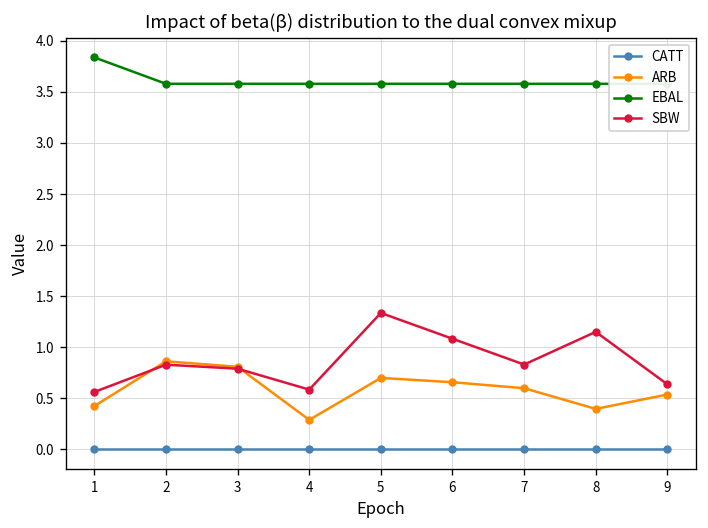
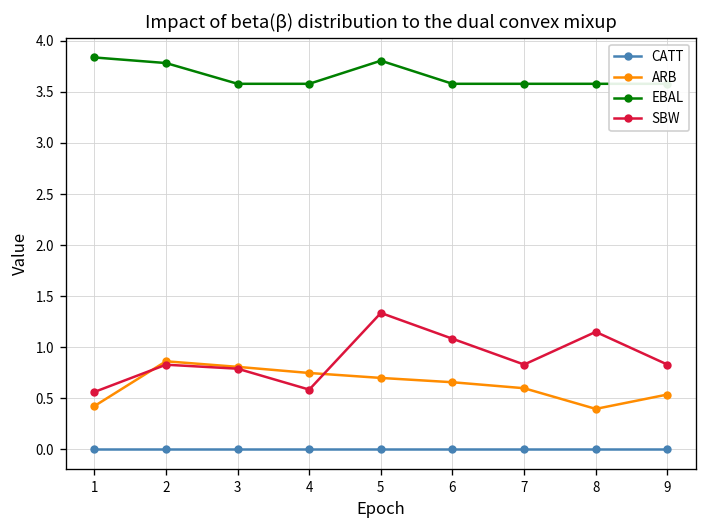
  {
    "CATT": {
      "1": 0.0,
      "2": 0.0,
      "3": 0.0,
      "4": 0.0,
      "5": 0.0,
      "6": 0.0,
      "7": 0.0,
      "8": 0.0,
      "9": 0.0
    },
    "ARB": {
      "1": 0.4,
      "2": 0.9,
-     "4": 0.3,
+     "4": 0.7,
      "5": 0.7,
      "6": 0.7,
      "7": 0.6,
      "8": 0.4,
      "9": 0.5
    },
    "EBAL": {
      "1": 3.8,
-     "2": 3.6,
+     "2": 3.8,
      "3": 3.6,
      "4": 3.6,
-     "5": 3.6,
+     "5": 3.8,
      "6": 3.6,
      "7": 3.6,
      "8": 3.6
    },
    "SBW": {
      "1": 0.6,
      "2": 0.8,
      "4": 0.6,
      "5": 1.3,
      "6": 1.1,
      "7": 0.8,
      "8": 1.1,
-     "9": 0.6
+     "9": 0.8
    }
  }
